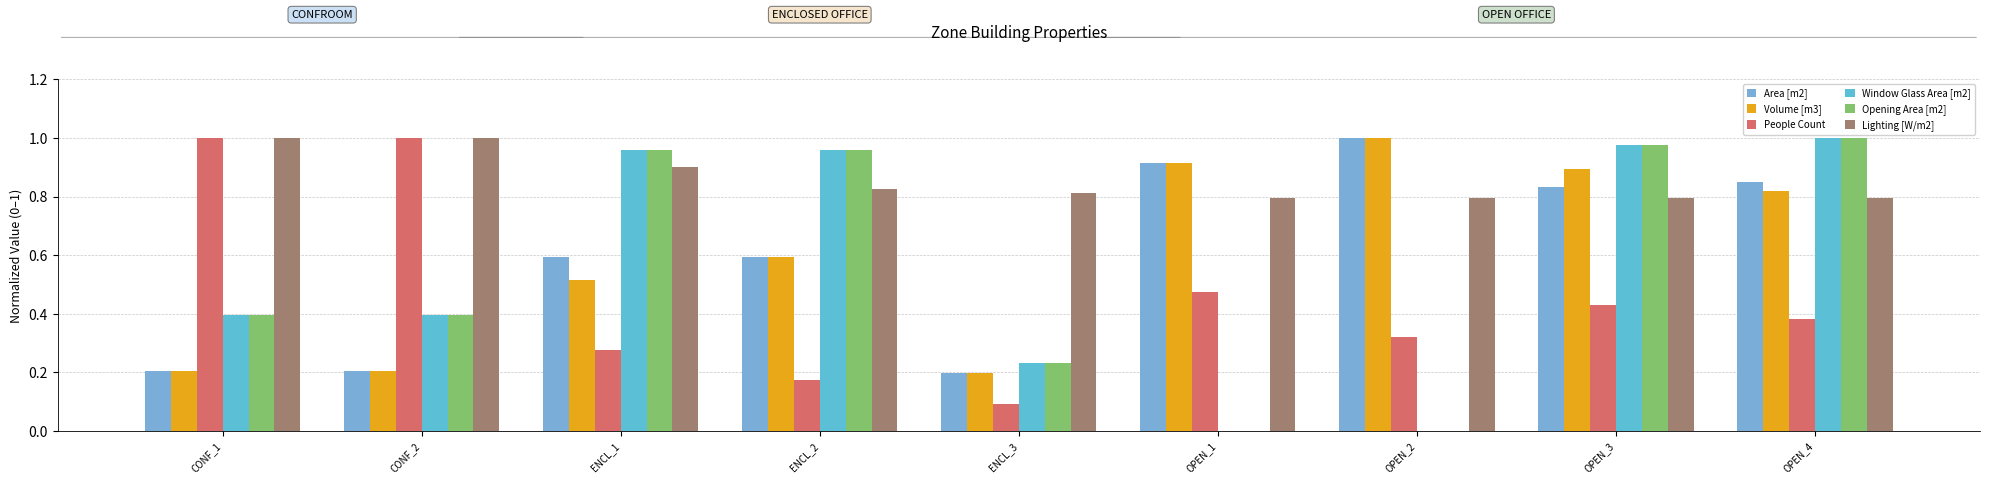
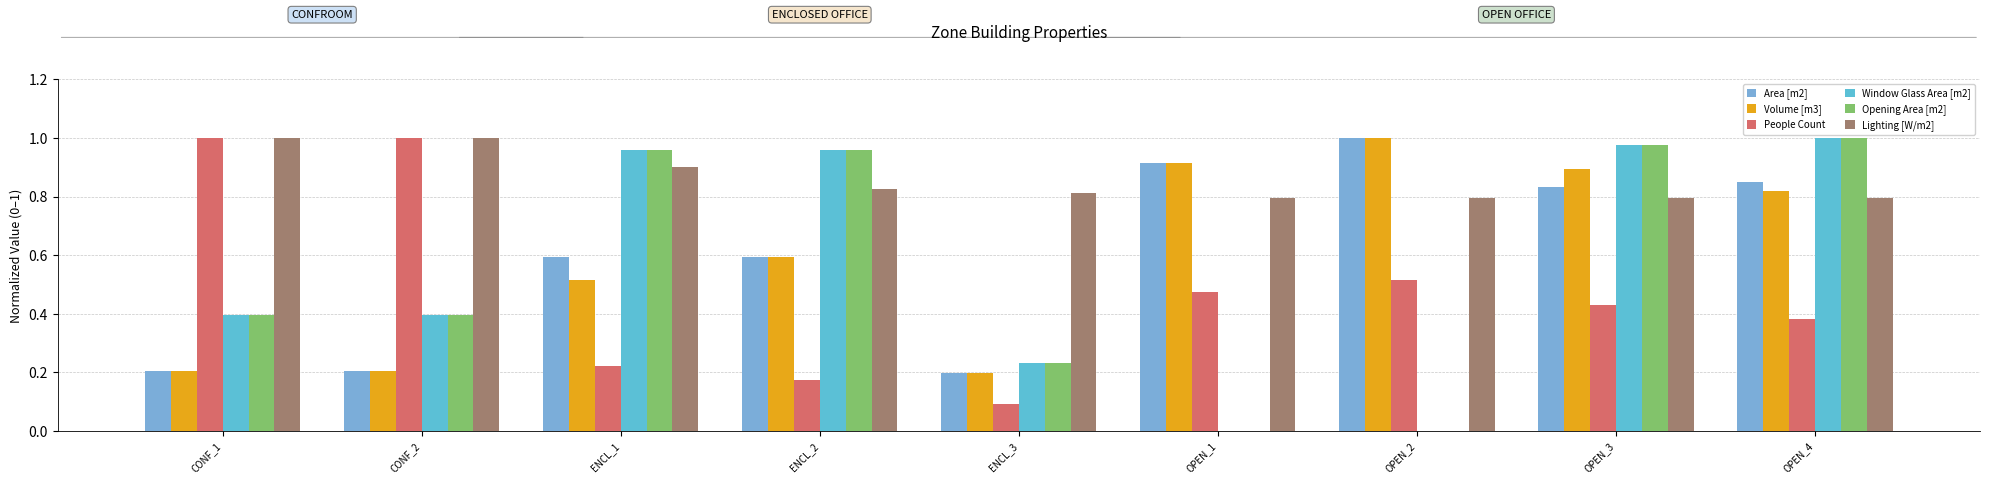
  {
    "Volume [m3]": {
      "CONF_1": 0.20,
      "CONF_2": 0.20,
      "ENCL_1": 0.52,
      "ENCL_2": 0.59,
      "ENCL_3": 0.20,
      "OPEN_1": 0.92,
      "OPEN_2": 1.00,
      "OPEN_3": 0.89,
      "OPEN_4": 0.82
    },
    "People Count": {
      "CONF_1": 1.00,
      "CONF_2": 1.00,
-     "ENCL_1": 0.28,
+     "ENCL_1": 0.22,
      "ENCL_2": 0.17,
      "ENCL_3": 0.09,
      "OPEN_1": 0.47,
-     "OPEN_2": 0.32,
+     "OPEN_2": 0.52,
      "OPEN_3": 0.43,
      "OPEN_4": 0.38
    },
    "Opening Area [m2]": {
      "CONF_1": 0.40,
      "CONF_2": 0.40,
      "ENCL_1": 0.96,
      "ENCL_2": 0.96,
      "ENCL_3": 0.23,
      "OPEN_1": 0.00,
      "OPEN_2": 0.00,
      "OPEN_3": 0.98,
      "OPEN_4": 1.00
    },
    "Lighting [W/m2]": {
      "CONF_1": 1.00,
      "CONF_2": 1.00,
      "ENCL_1": 0.90,
      "ENCL_2": 0.83,
      "ENCL_3": 0.81,
      "OPEN_1": 0.80,
      "OPEN_2": 0.80,
      "OPEN_3": 0.80,
      "OPEN_4": 0.80
    }
  }
